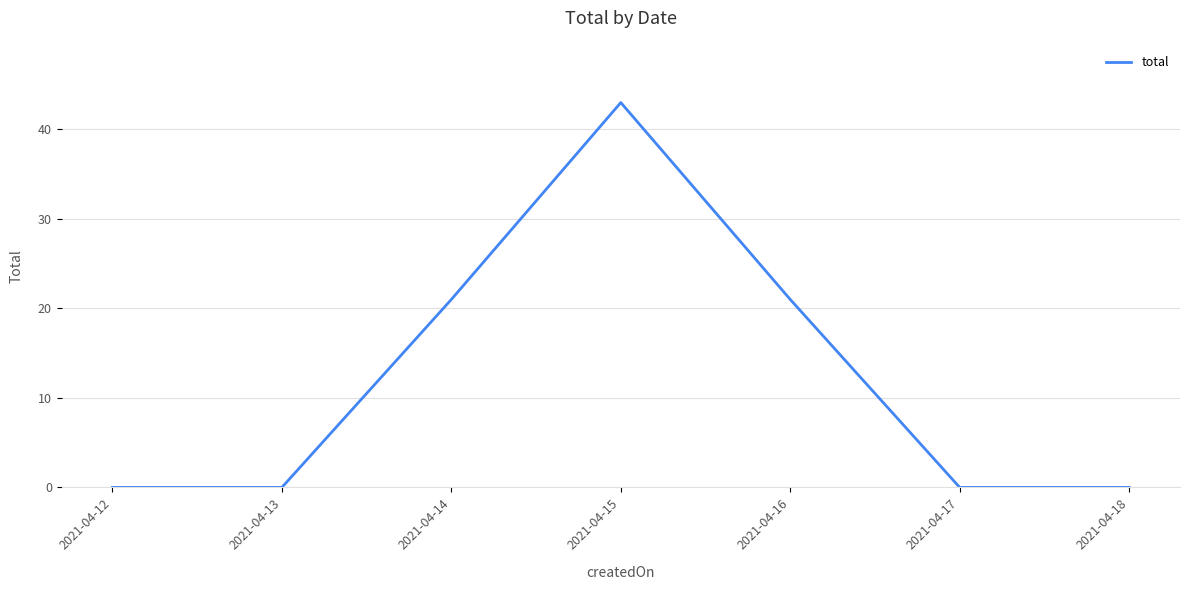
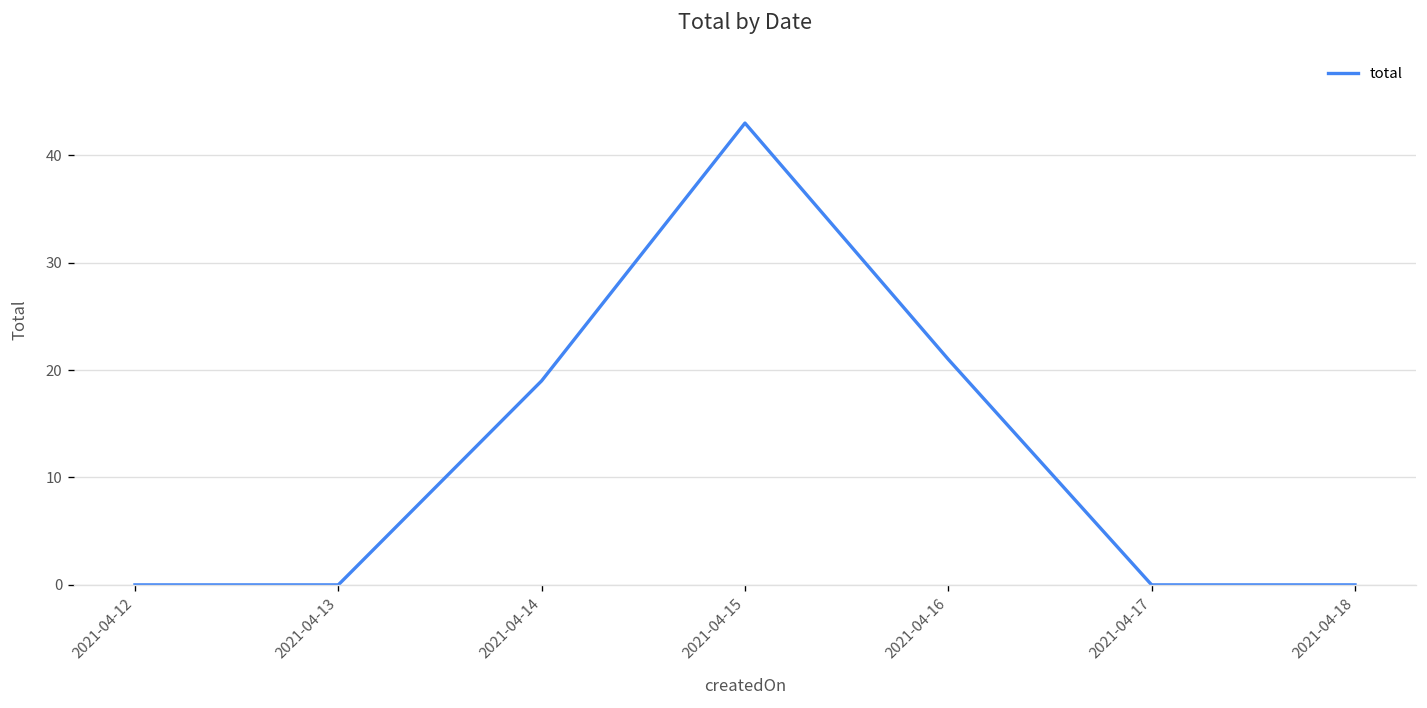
  {
    "2021-04-12": 0,
    "2021-04-13": 0,
-   "2021-04-14": 21,
+   "2021-04-14": 19,
    "2021-04-15": 43,
    "2021-04-16": 21,
    "2021-04-17": 0,
    "2021-04-18": 0
  }
